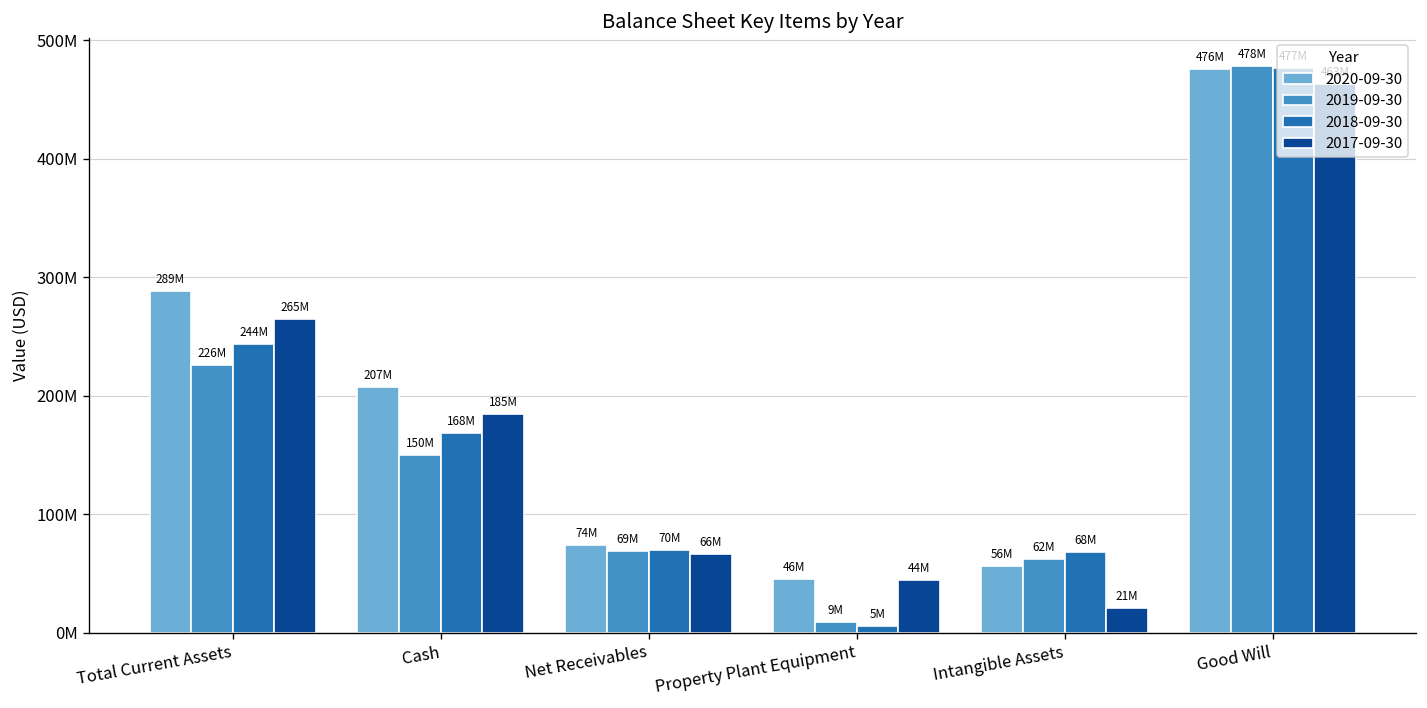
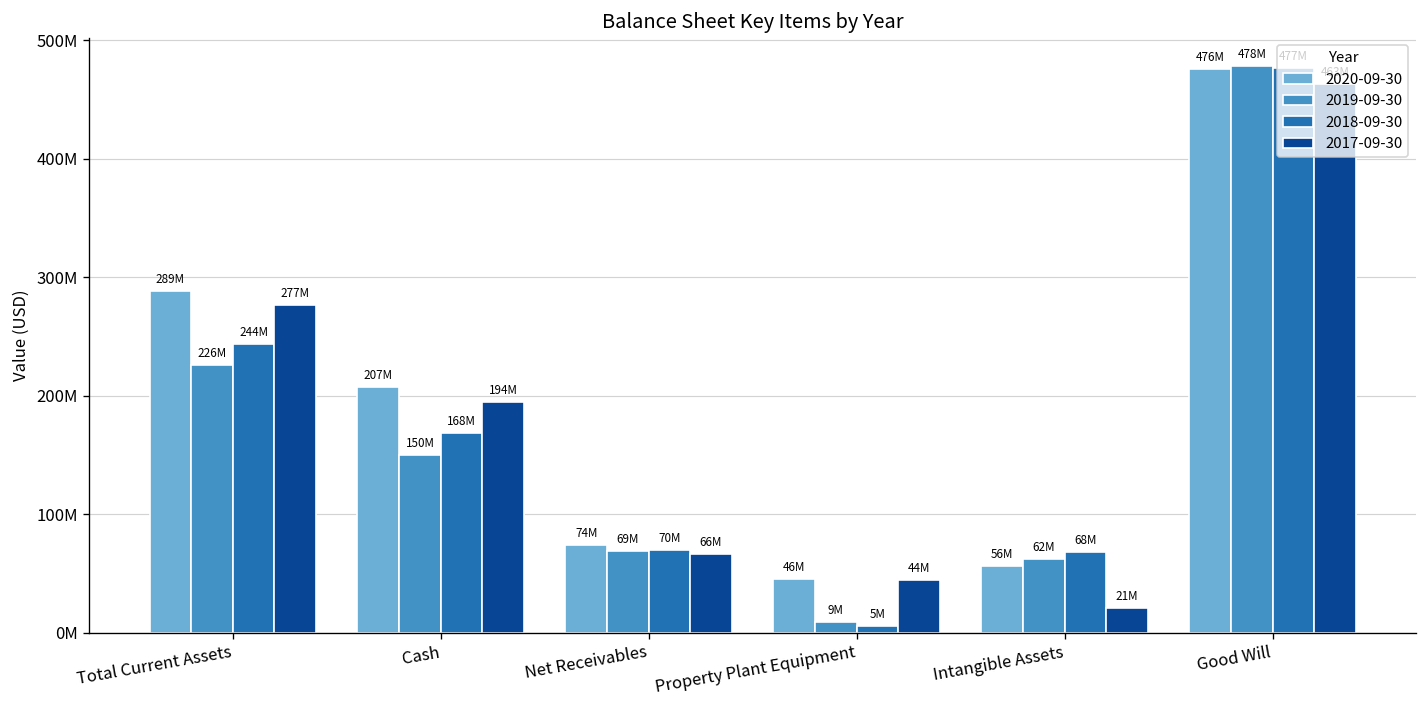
  {
    "2017-09-30": {
-     "Total Current Assets": "265M",
-     "Cash": "185M",
+     "Total Current Assets": "277M",
+     "Cash": "194M",
      "Net Receivables": "66M",
      "Property Plant Equipment": "44M",
      "Intangible Assets": "21M"
    }
  }
